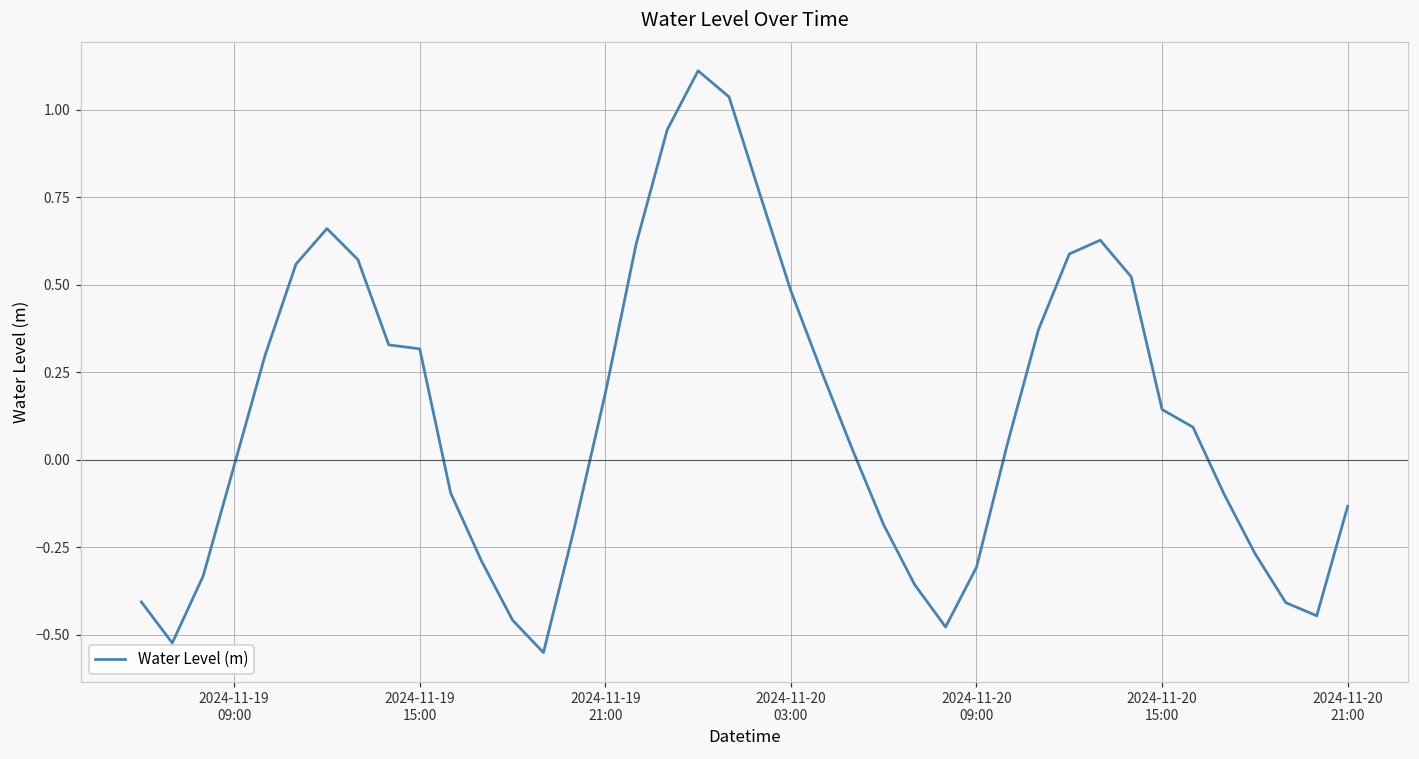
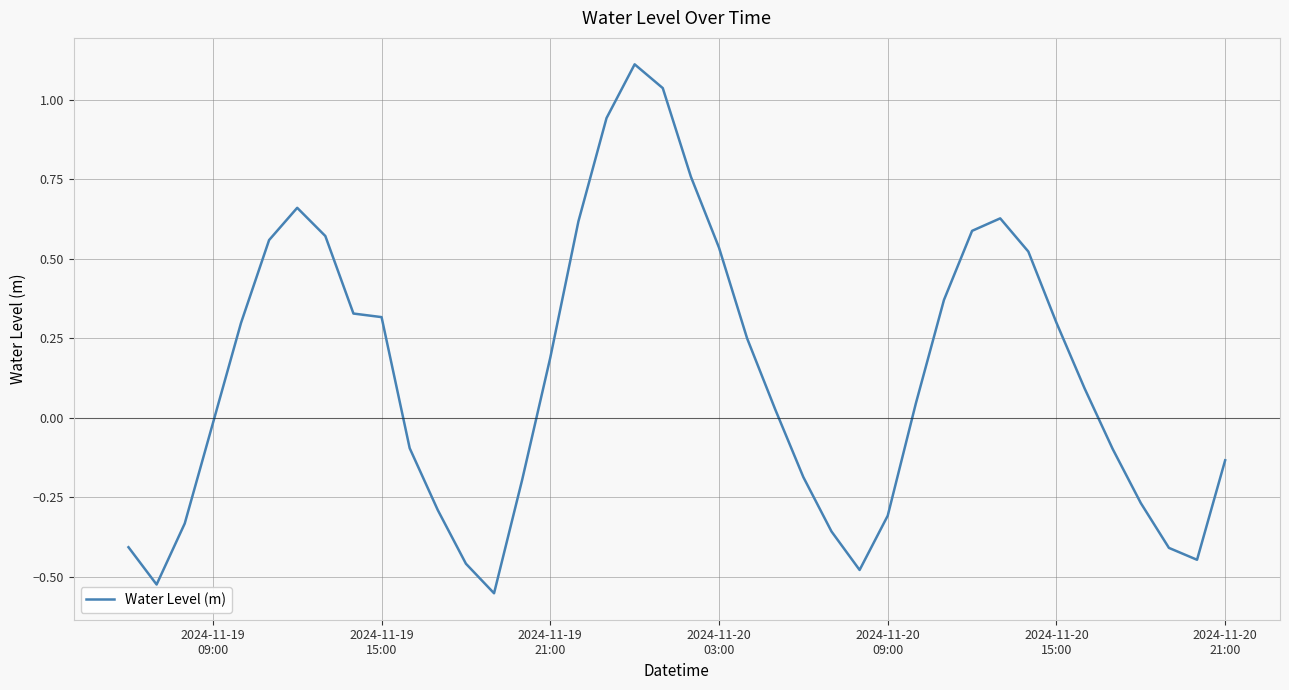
  {
    "2024-11-19 09:00": -0.02,
    "2024-11-19 15:00": 0.32,
    "2024-11-19 21:00": 0.19,
-   "2024-11-20 03:00": 0.48,
+   "2024-11-20 03:00": 0.54,
    "2024-11-20 09:00": -0.31,
-   "2024-11-20 15:00": 0.14,
+   "2024-11-20 15:00": 0.30,
    "2024-11-20 21:00": -0.13
  }
